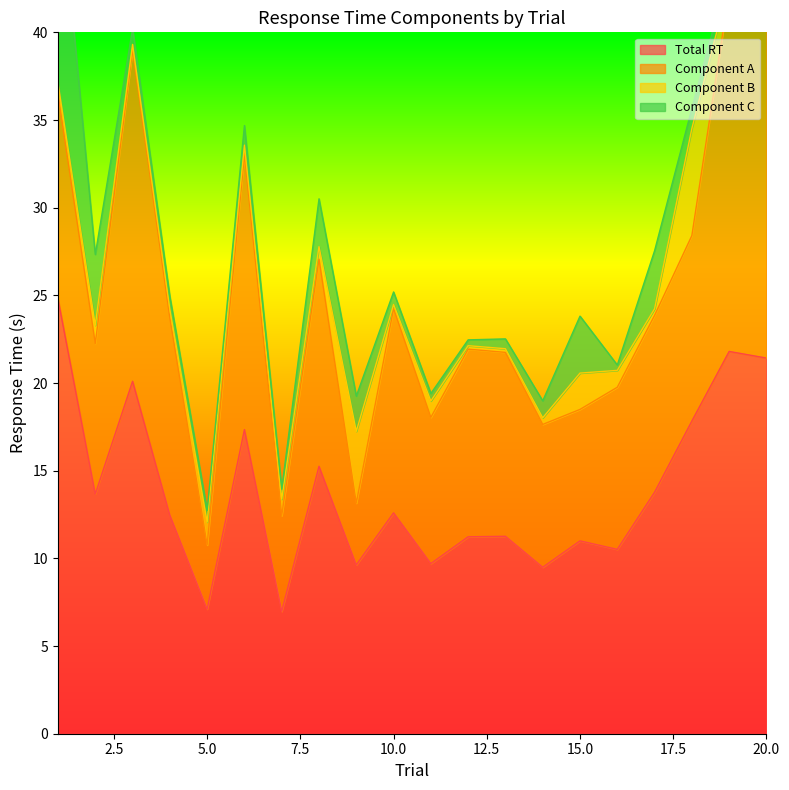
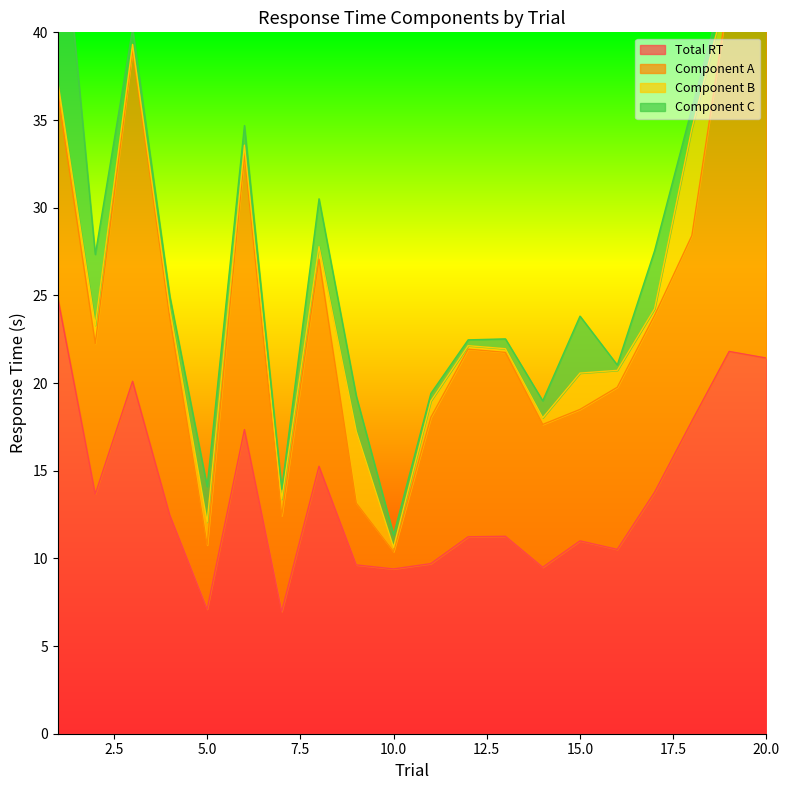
  {
    "Total RT": {
      "5.0": 7.1,
-     "10.0": 12.6,
+     "10.0": 9.4,
      "15.0": 11.0,
      "20.0": 21.4
    },
    "Component A": {
      "5.0": 3.7,
-     "10.0": 11.6,
+     "10.0": 1.0,
      "15.0": 7.5
    },
    "Component B": {
      "5.0": 1.3,
      "10.0": 0.2,
      "15.0": 2.1
    },
    "Component C": {
-     "5.0": 0.7,
+     "5.0": 2.0,
      "10.0": 0.7,
      "15.0": 3.2
    }
  }
